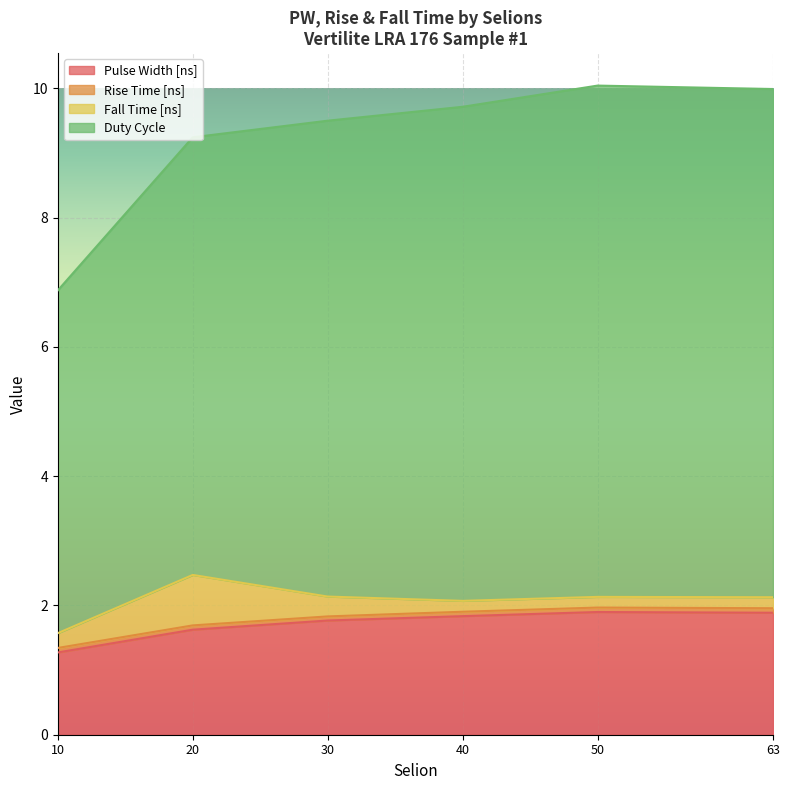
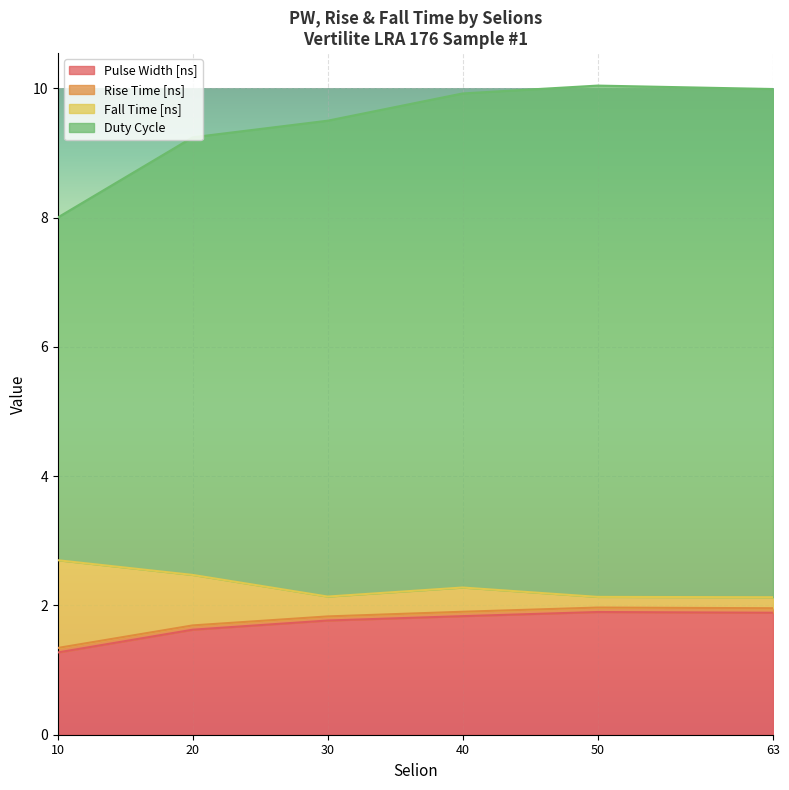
  {
    "Fall Time [ns]": {
-     "10": 0.2,
+     "10": 1.4,
      "20": 0.8,
      "30": 0.3,
-     "40": 0.2,
+     "40": 0.4,
      "50": 0.2,
      "63": 0.2
    },
    "Duty Cycle": {
      "10": 5.3,
      "30": 7.4,
      "40": 7.6,
      "50": 7.9,
      "63": 7.9
    }
  }
